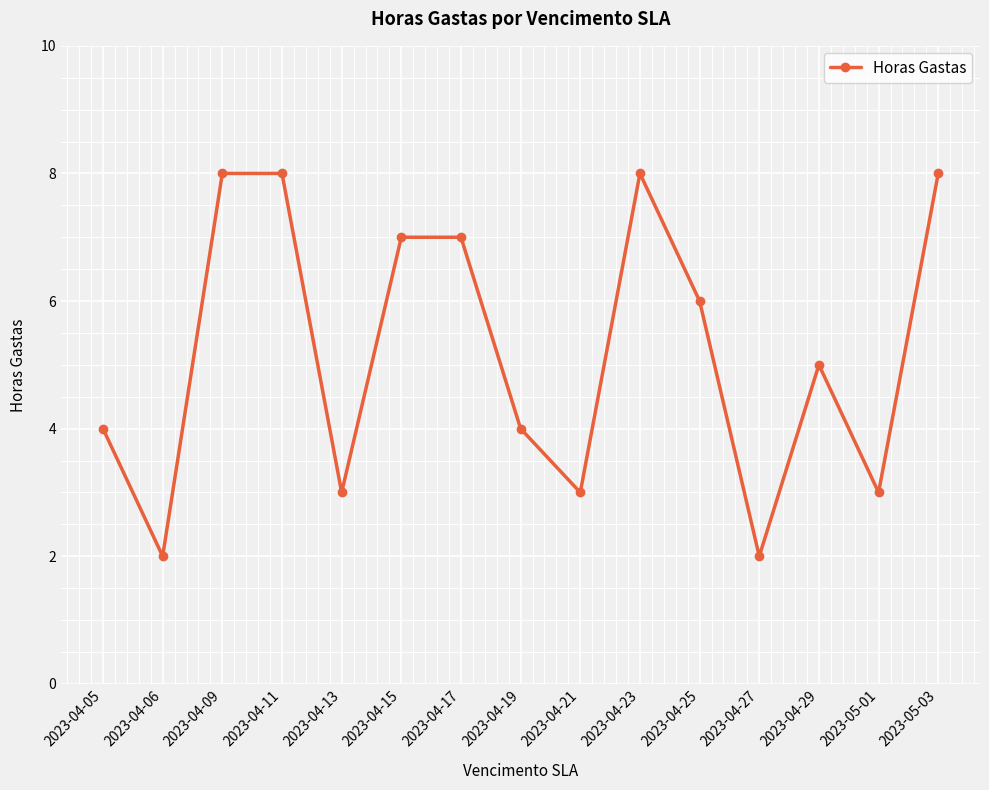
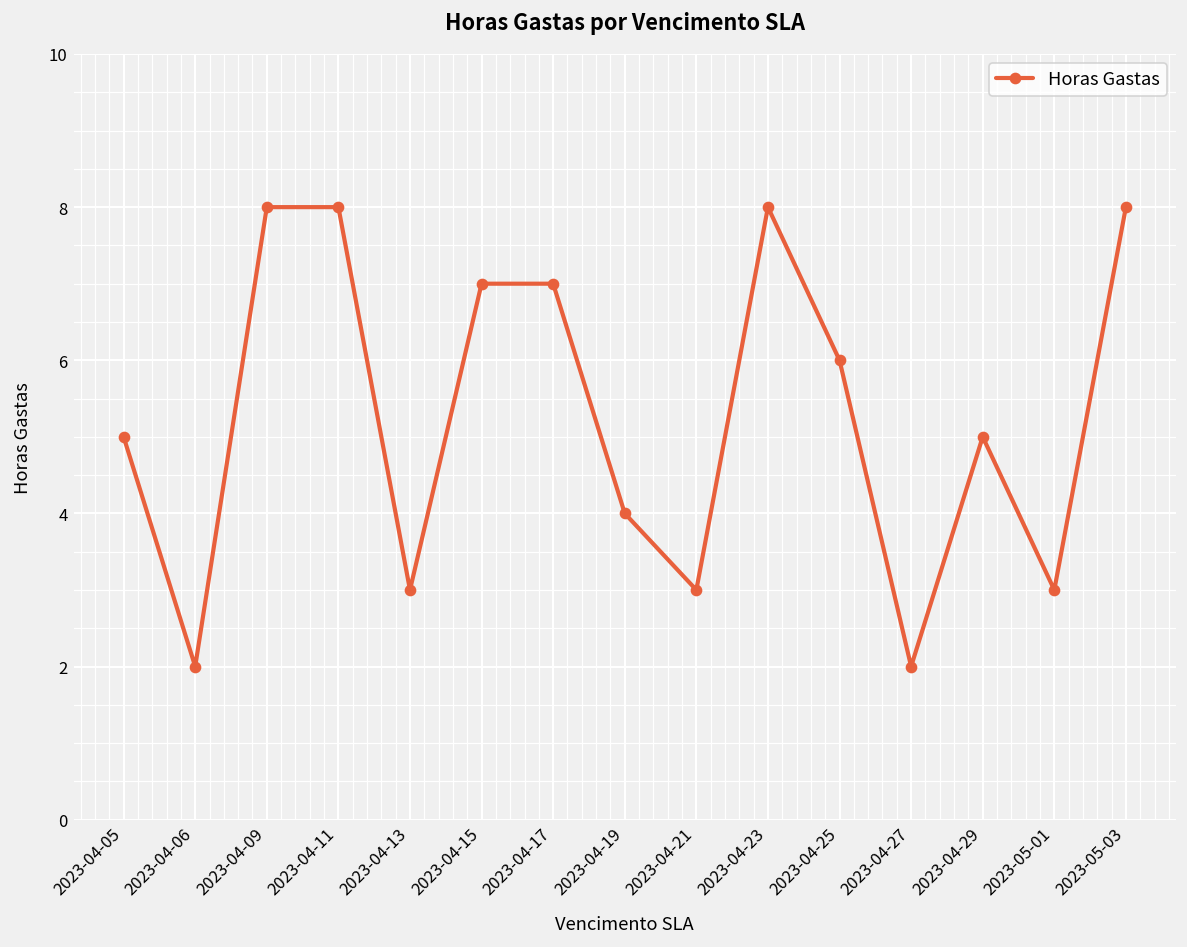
  {
-   "2023-04-05": 4,
+   "2023-04-05": 5,
    "2023-04-06": 2,
    "2023-04-09": 8,
    "2023-04-11": 8,
    "2023-04-13": 3,
    "2023-04-15": 7,
    "2023-04-17": 7,
    "2023-04-19": 4,
    "2023-04-21": 3,
    "2023-04-23": 8,
    "2023-04-25": 6,
    "2023-04-27": 2,
    "2023-04-29": 5,
    "2023-05-01": 3,
    "2023-05-03": 8
  }
